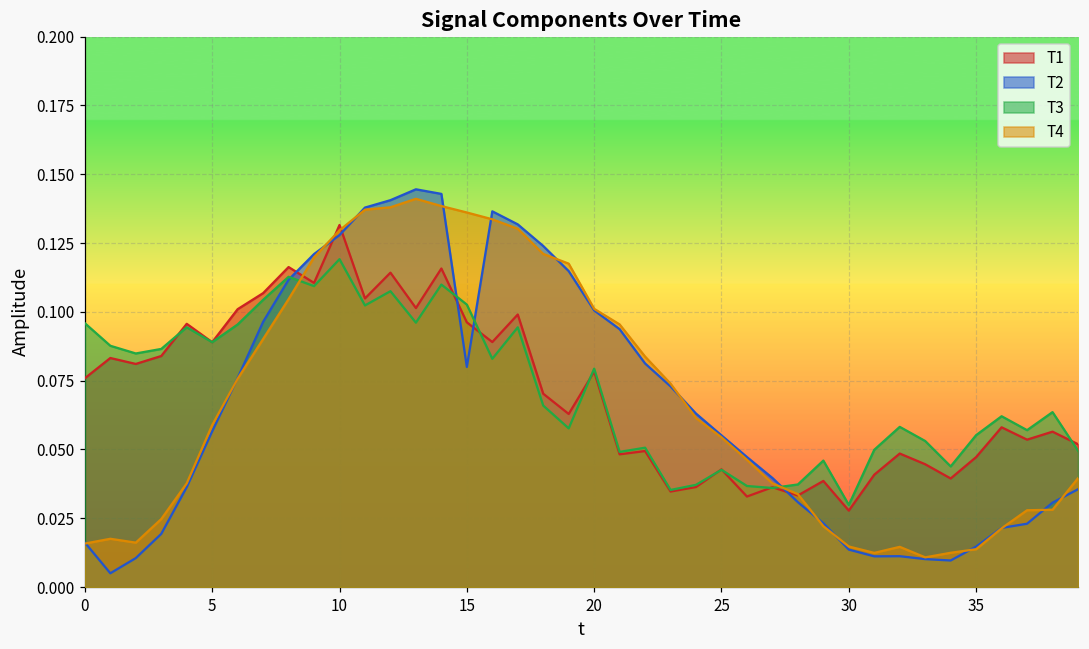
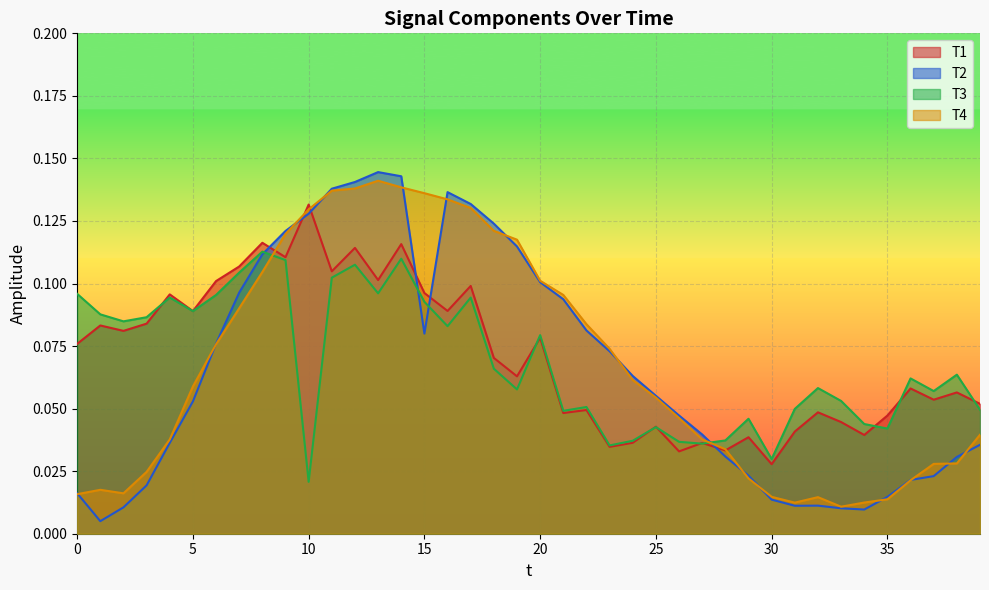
  {
    "T1": {
      "0": 0.076,
      "10": 0.132,
      "15": 0.096,
      "20": 0.078,
      "30": 0.028,
      "35": 0.047
    },
    "T2": {
-     "5": 0.057,
+     "5": 0.053,
      "10": 0.128,
      "15": 0.080,
      "30": 0.014
    },
    "T3": {
      "0": 0.096,
-     "10": 0.119,
-     "15": 0.103,
+     "10": 0.021,
+     "15": 0.093,
      "20": 0.079,
      "30": 0.030,
-     "35": 0.055
+     "35": 0.042
    },
    "T4": {
      "5": 0.059,
      "10": 0.130,
      "15": 0.136,
      "30": 0.015
    }
  }
